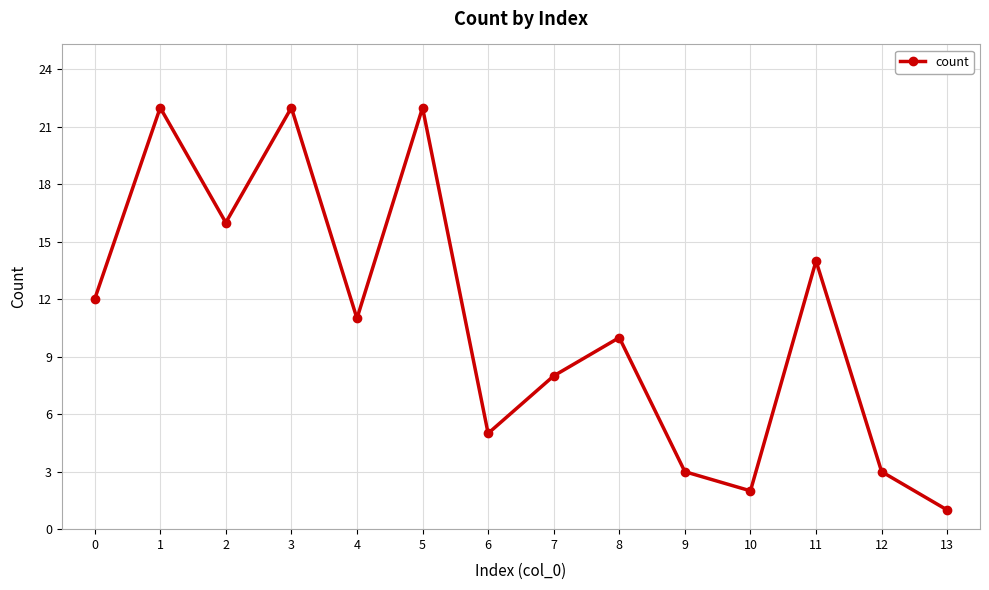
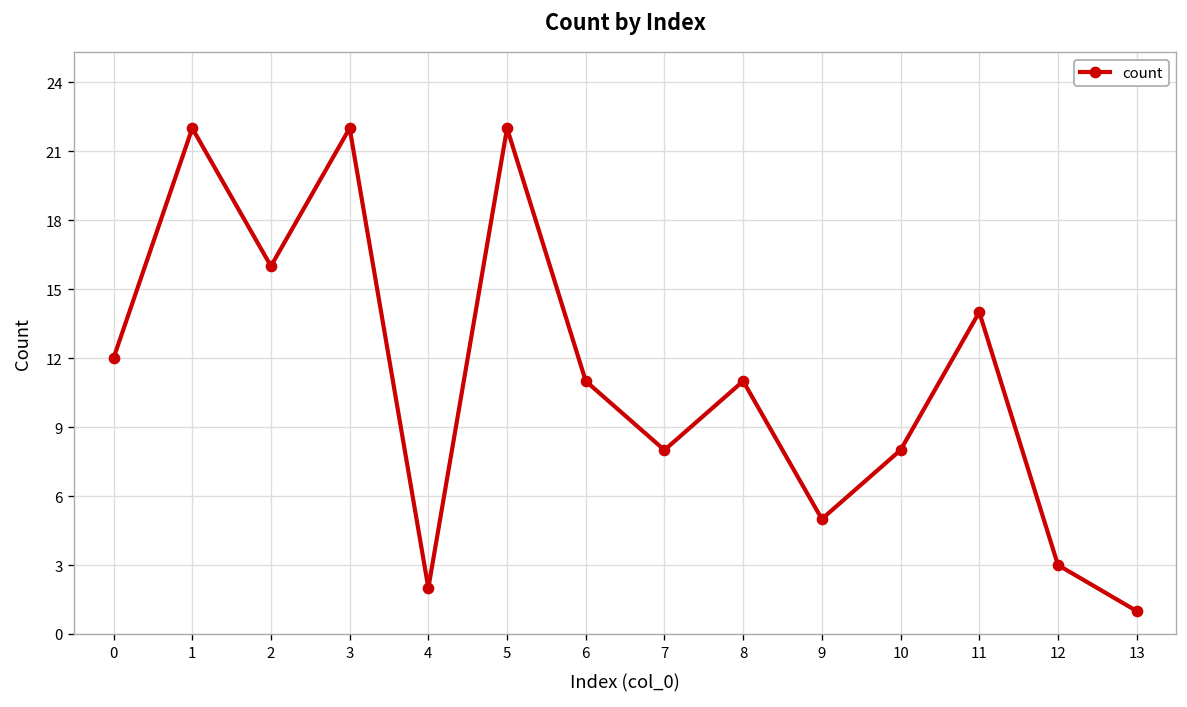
  {
    "0": 12,
    "1": 22,
    "2": 16,
    "3": 22,
-   "4": 11,
+   "4": 2,
    "5": 22,
-   "6": 5,
+   "6": 11,
    "7": 8,
-   "8": 10,
-   "9": 3,
-   "10": 2,
+   "8": 11,
+   "9": 5,
+   "10": 8,
    "11": 14,
    "12": 3,
    "13": 1
  }
